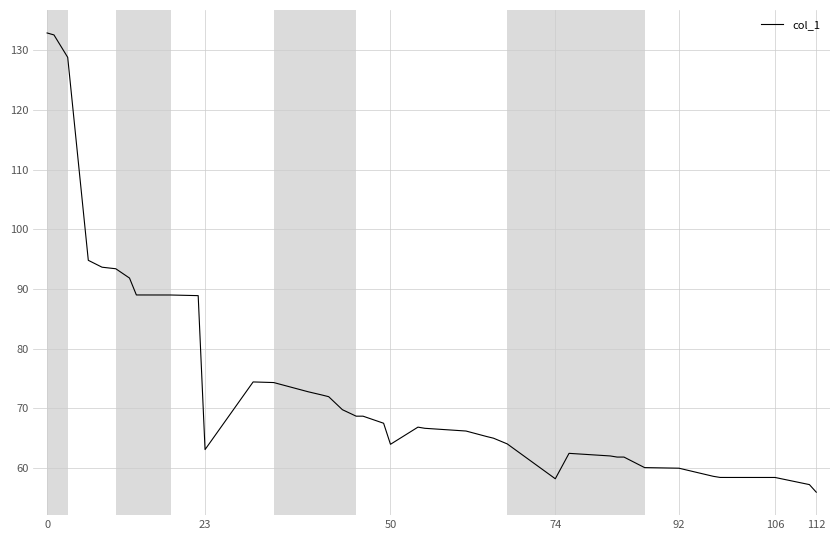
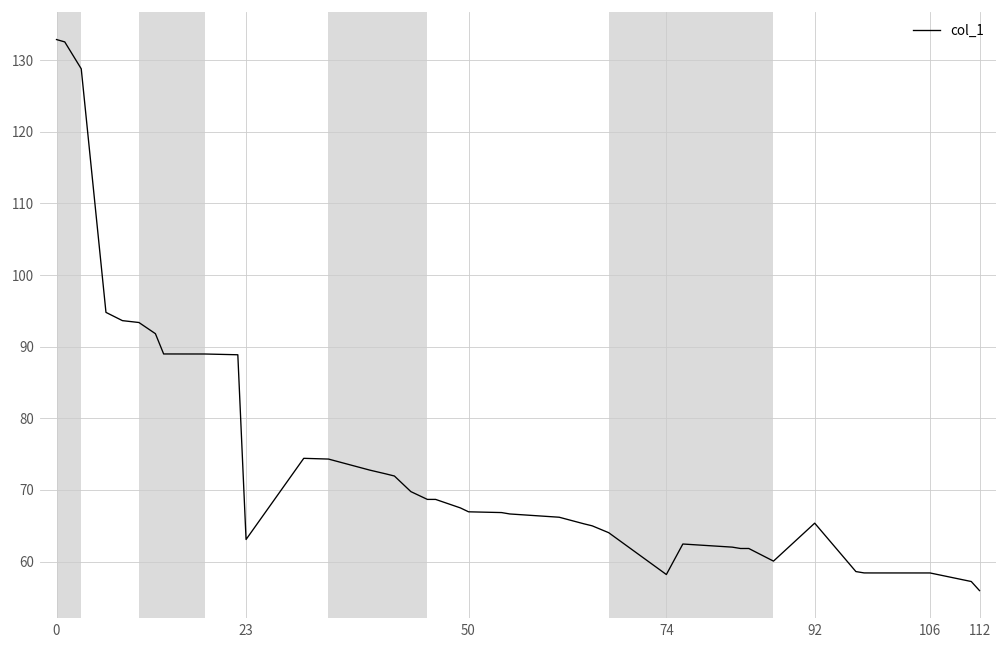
  {
    "0": 133,
    "23": 63,
-   "50": 64,
+   "50": 67,
    "74": 58,
-   "92": 60,
+   "92": 65,
    "106": 58,
    "112": 56
  }
